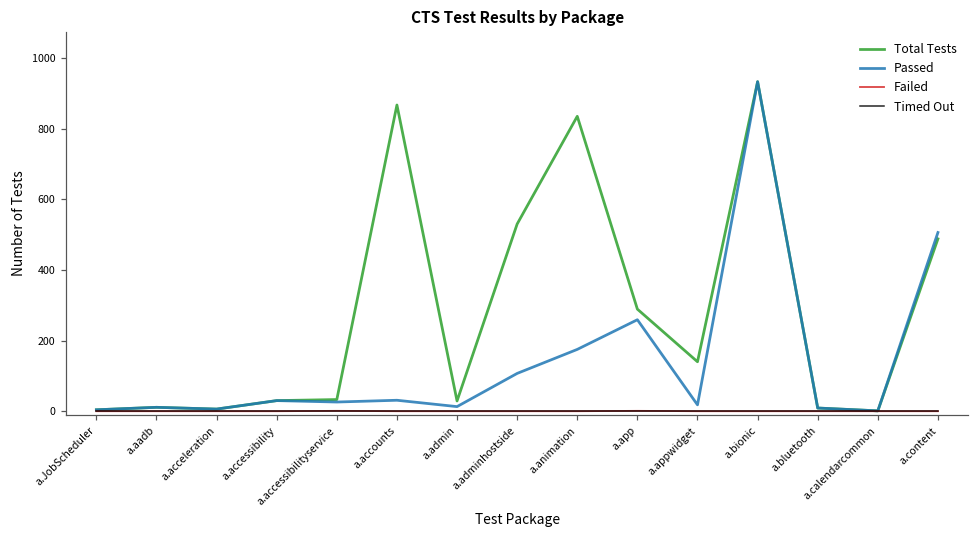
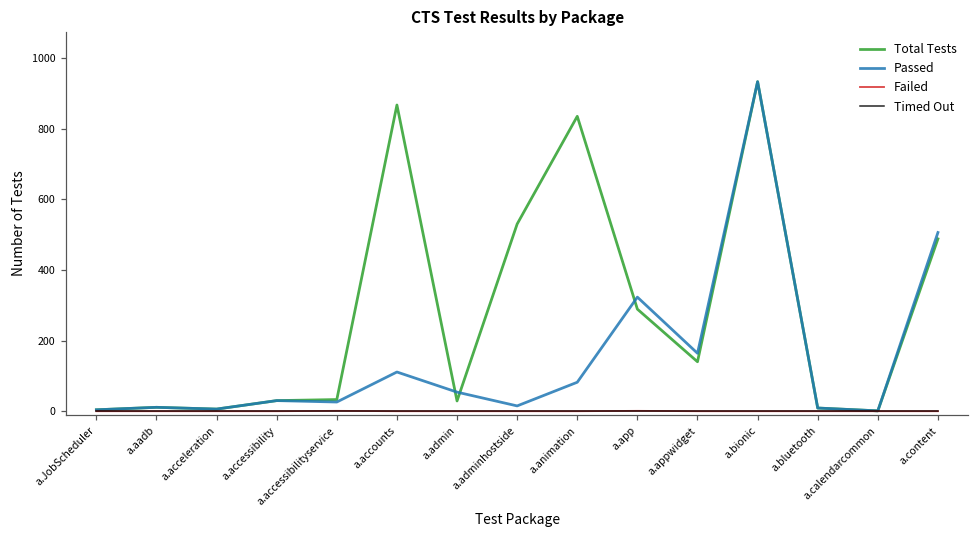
  {
    "Total Tests": {
      "a.accounts": 870,
      "a.admin": 30,
      "a.adminhostside": 530,
      "a.animation": 840,
      "a.app": 290,
      "a.appwidget": 140,
      "a.content": 490
    },
    "Passed": {
-     "a.accounts": 30,
-     "a.admin": 10,
-     "a.adminhostside": 110,
-     "a.animation": 180,
-     "a.app": 260,
-     "a.appwidget": 20,
+     "a.accounts": 110,
+     "a.admin": 50,
+     "a.adminhostside": 20,
+     "a.animation": 80,
+     "a.app": 320,
+     "a.appwidget": 160,
      "a.content": 510
    },
    "Timed Out": {
      "a.aadb": 0,
      "a.accessibility": 0,
      "a.accessibilityservice": 0,
      "a.accounts": 0,
      "a.admin": 0,
      "a.adminhostside": 0,
      "a.animation": 0,
      "a.app": 0,
      "a.appwidget": 0,
      "a.bionic": 0,
      "a.bluetooth": 0,
      "a.content": 0
    }
  }
